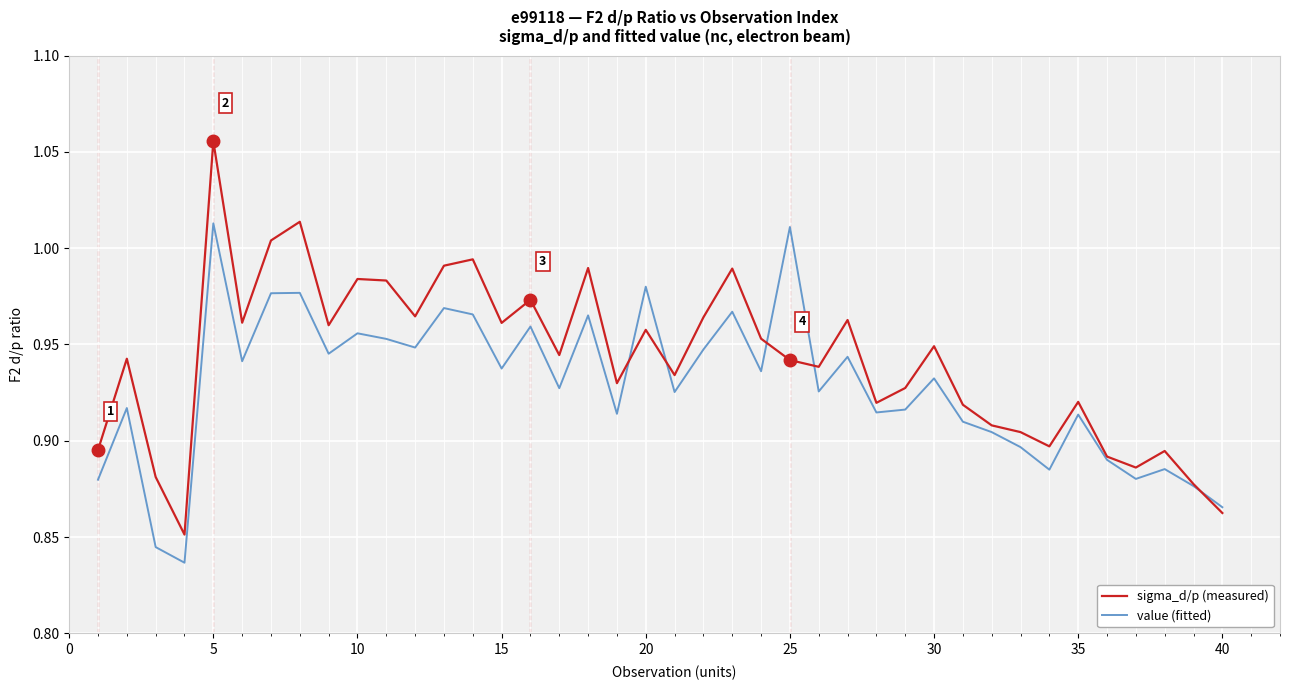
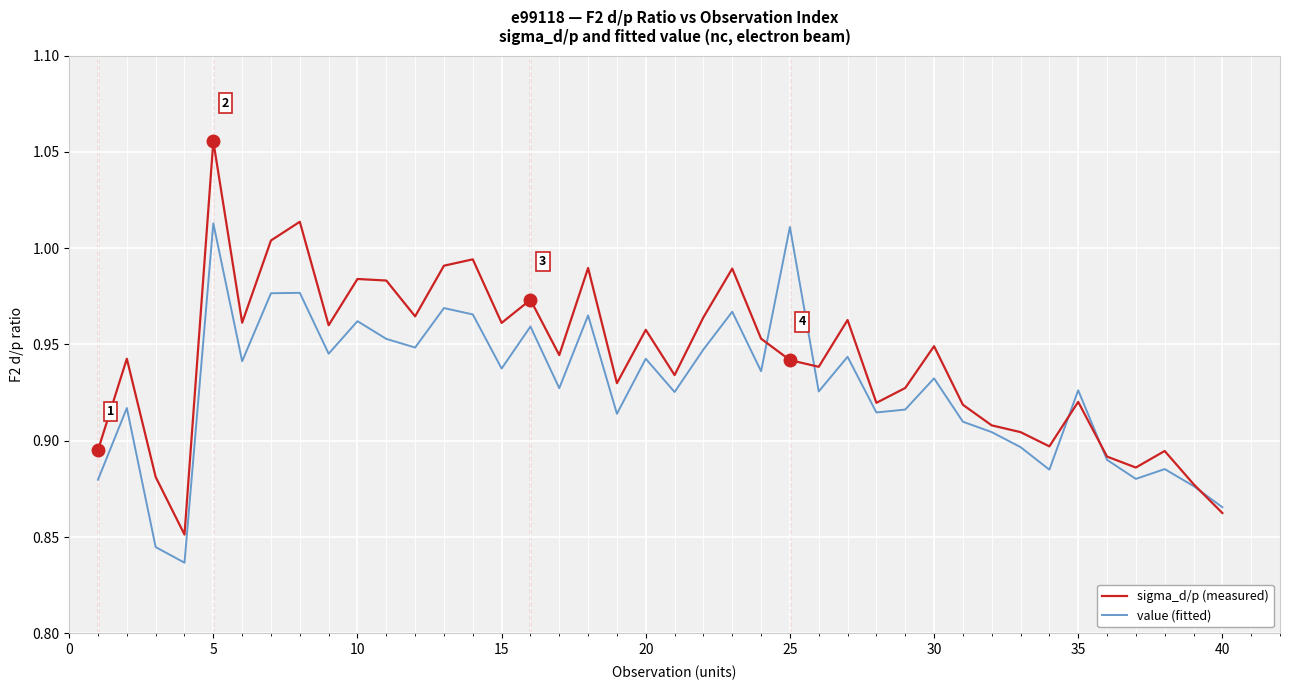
  {
    "value (fitted)": {
      "5": 1.013,
-     "10": 0.956,
+     "10": 0.962,
      "15": 0.938,
-     "20": 0.980,
+     "20": 0.943,
      "25": 1.011,
      "30": 0.932,
-     "35": 0.914,
+     "35": 0.926,
      "40": 0.866
    }
  }
